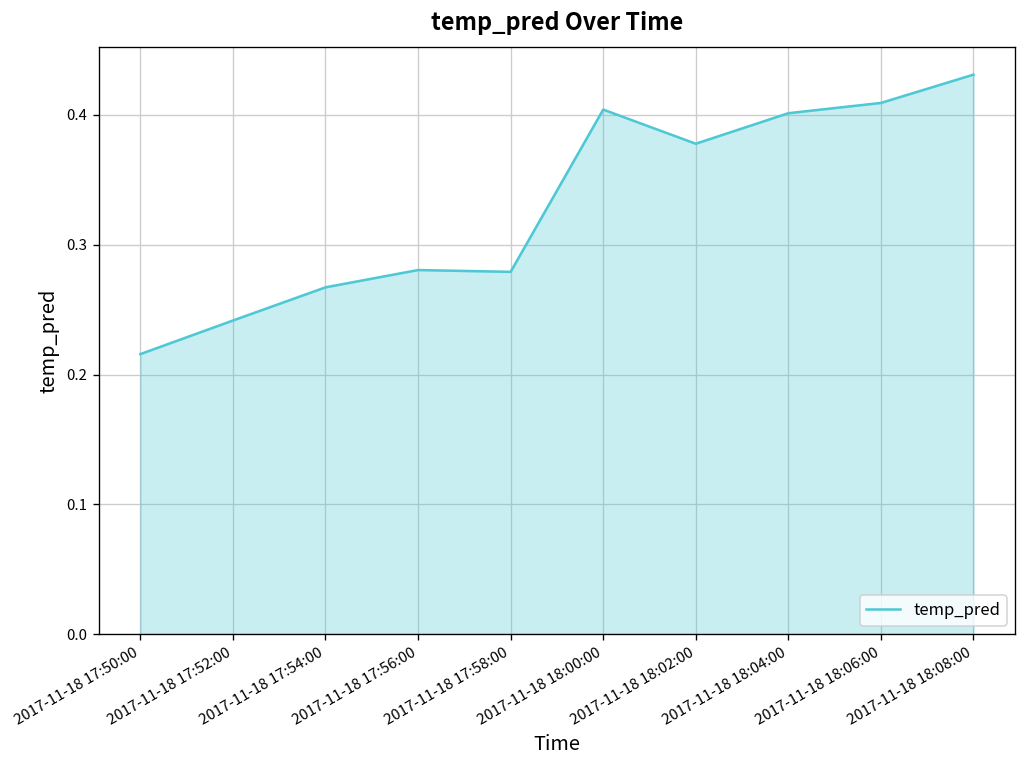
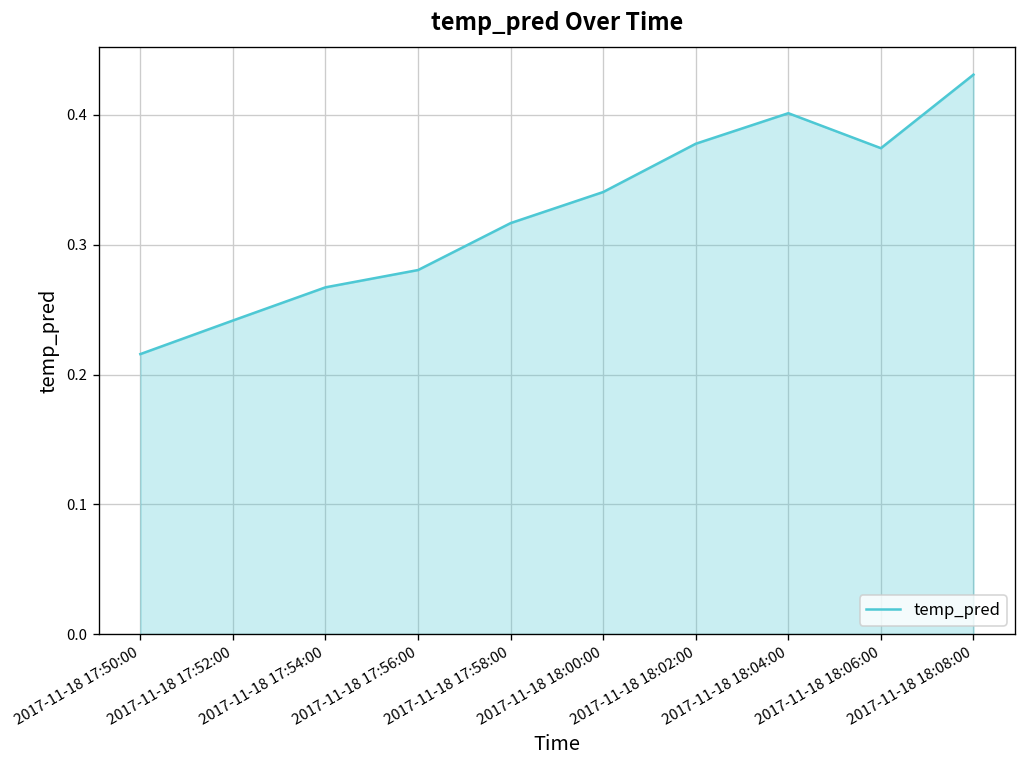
  {
    "2017-11-18 17:50:00": 0.216,
    "2017-11-18 17:52:00": 0.242,
    "2017-11-18 17:54:00": 0.267,
    "2017-11-18 17:56:00": 0.280,
-   "2017-11-18 17:58:00": 0.279,
-   "2017-11-18 18:00:00": 0.404,
+   "2017-11-18 17:58:00": 0.317,
+   "2017-11-18 18:00:00": 0.341,
    "2017-11-18 18:02:00": 0.378,
    "2017-11-18 18:04:00": 0.401,
-   "2017-11-18 18:06:00": 0.409,
+   "2017-11-18 18:06:00": 0.374,
    "2017-11-18 18:08:00": 0.431
  }
